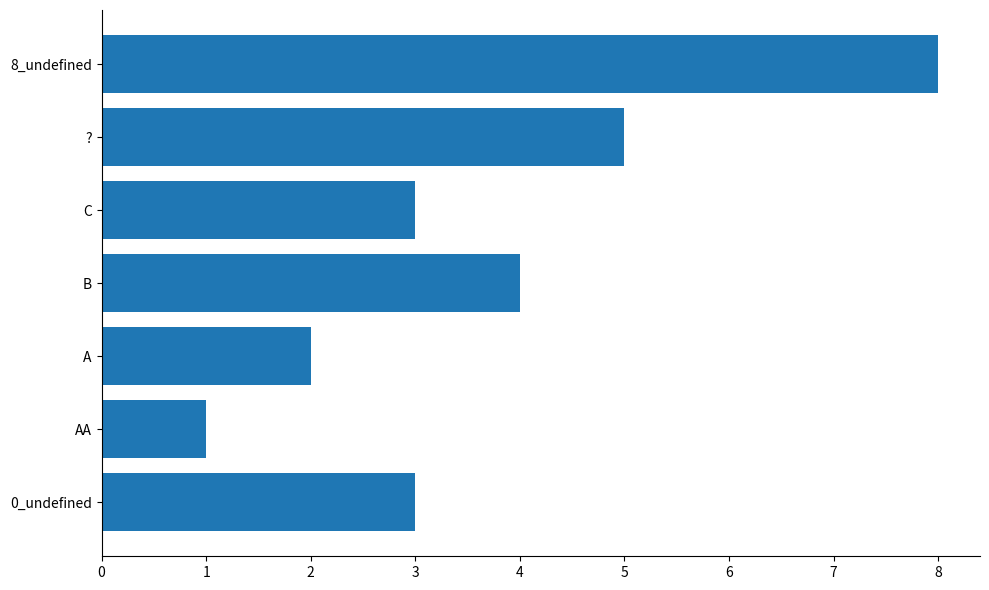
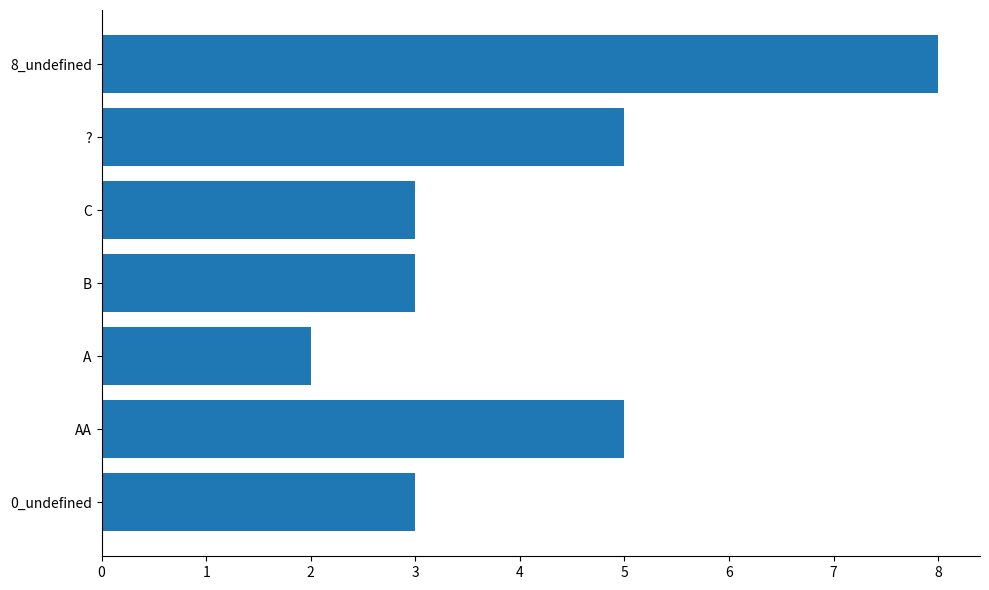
  {
    "8_undefined": 8,
    "?": 5,
    "C": 3,
-   "B": 4,
+   "B": 3,
    "A": 2,
-   "AA": 1,
+   "AA": 5,
    "0_undefined": 3
  }
